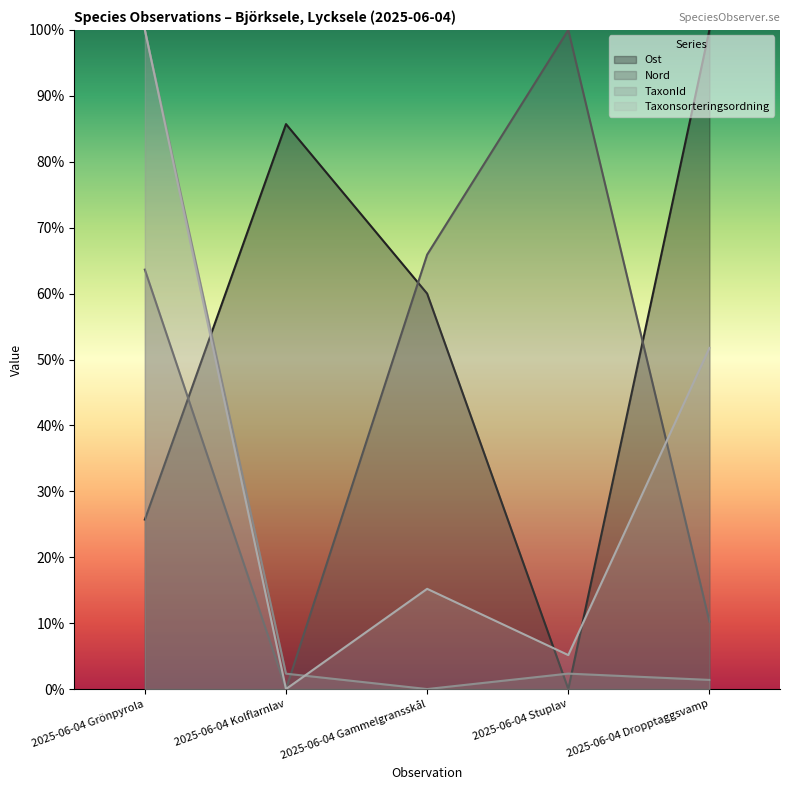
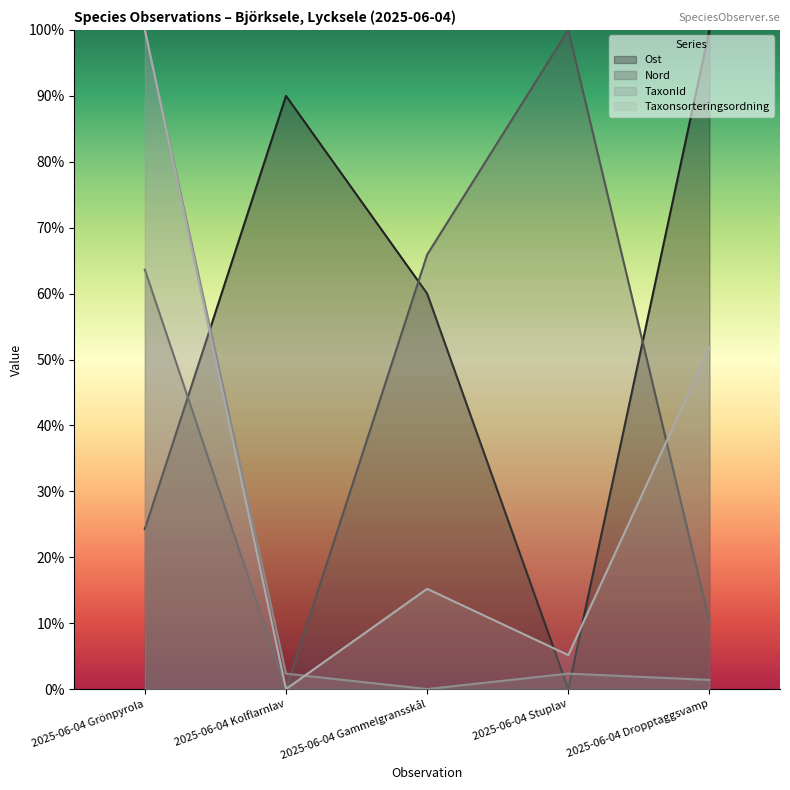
  {
    "Ost": {
-     "2025-06-04 Grönpyrola": "26%",
-     "2025-06-04 Kolflarnlav": "86%",
+     "2025-06-04 Grönpyrola": "24%",
+     "2025-06-04 Kolflarnlav": "90%",
      "2025-06-04 Gammelgransskål": "60%",
      "2025-06-04 Stuplav": "0%",
      "2025-06-04 Dropptaggsvamp": "100%"
    }
  }
